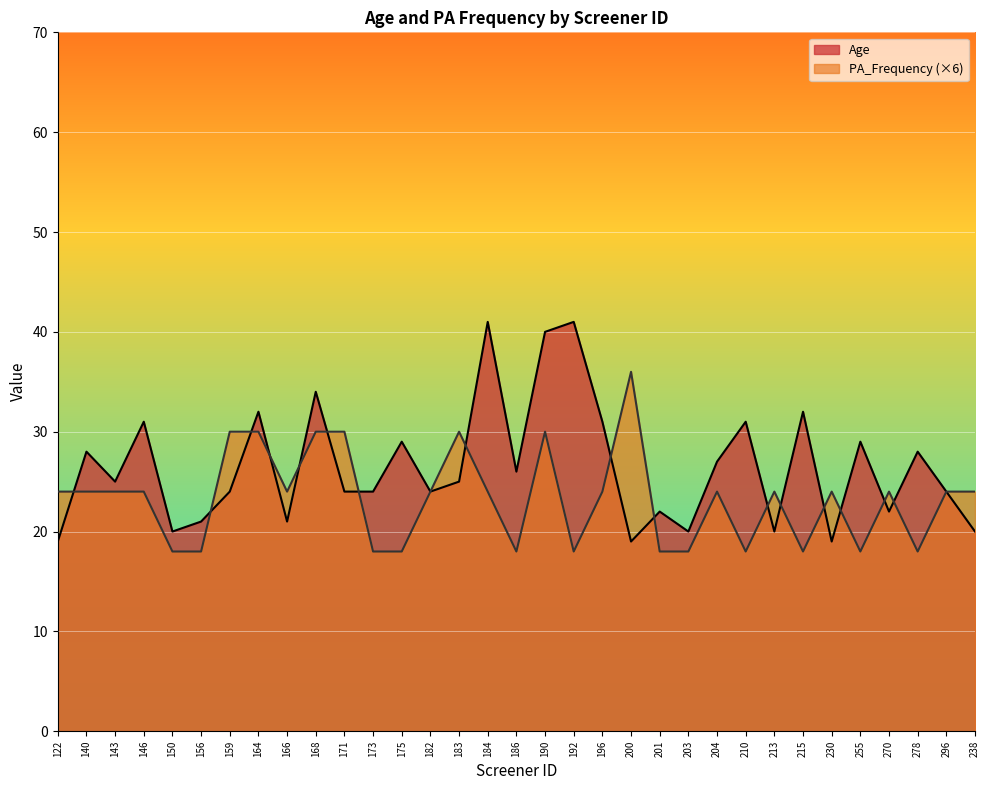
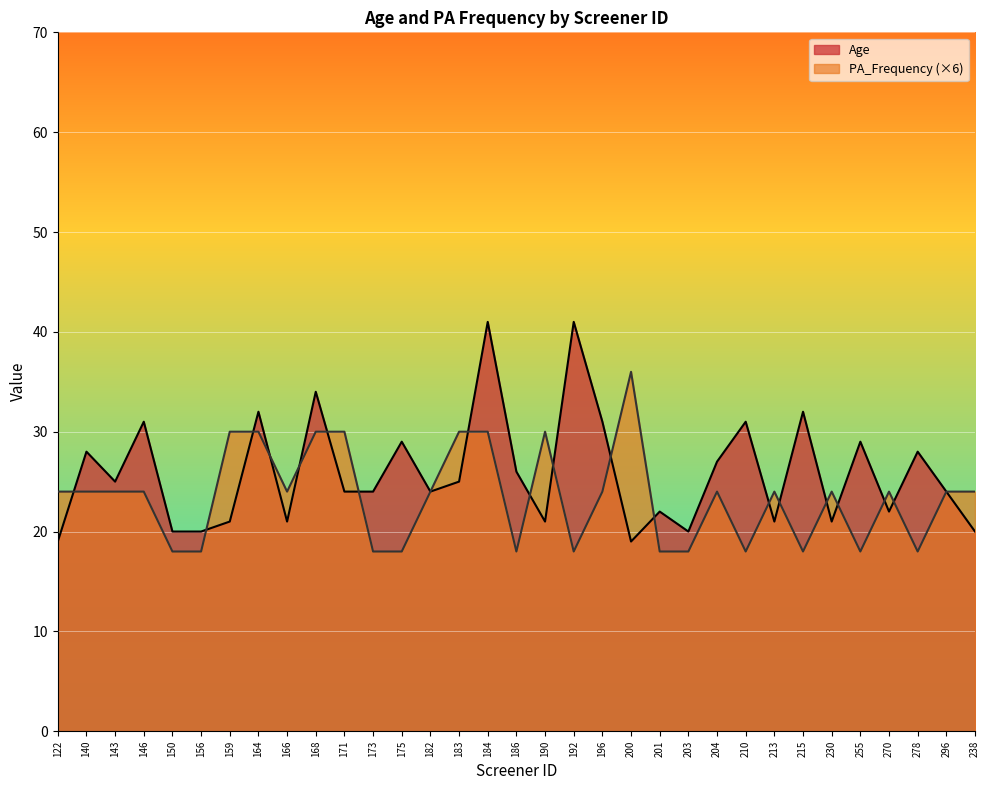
  {
    "Age": {
      "122": 19,
      "140": 28,
      "143": 25,
      "146": 31,
      "150": 20,
-     "156": 21,
-     "159": 24,
+     "156": 20,
+     "159": 21,
      "164": 32,
      "166": 21,
      "168": 34,
      "171": 24,
      "173": 24,
      "175": 29,
      "183": 25,
      "184": 41,
      "186": 26,
-     "190": 40,
+     "190": 21,
      "192": 41,
      "196": 31,
      "200": 19,
      "201": 22,
      "203": 20,
      "204": 27,
      "210": 31,
-     "213": 20,
+     "213": 21,
      "215": 32,
-     "230": 19,
+     "230": 21,
      "255": 29,
      "270": 22,
      "278": 28,
      "238": 20
    },
    "PA_Frequency (×6)": {
      "122": 24,
      "140": 24,
      "143": 24,
      "146": 24,
      "150": 18,
      "156": 18,
      "159": 30,
      "164": 30,
      "166": 24,
      "168": 30,
      "171": 30,
      "173": 18,
      "175": 18,
      "183": 30,
-     "184": 24,
+     "184": 30,
      "186": 18,
      "190": 30,
      "192": 18,
      "196": 24,
      "200": 36,
      "201": 18,
      "203": 18,
      "204": 24,
      "210": 18,
      "213": 24,
      "215": 18,
      "230": 24,
      "255": 18,
      "270": 24,
      "278": 18,
      "238": 24
    }
  }
